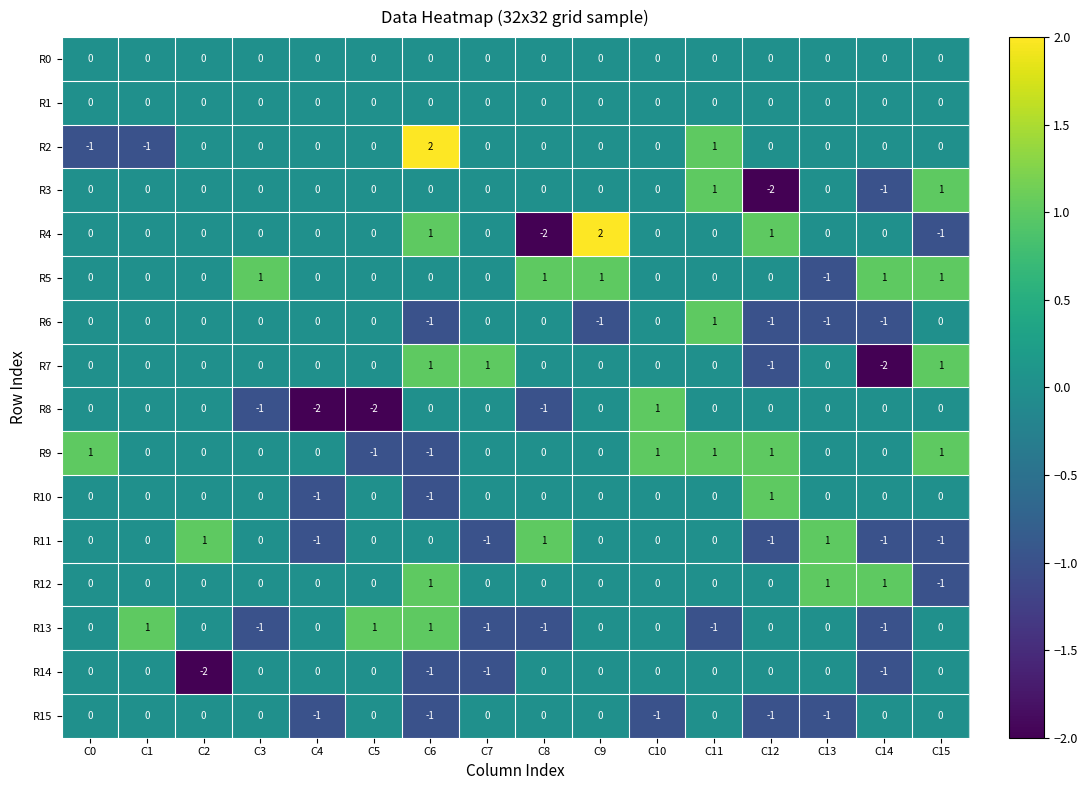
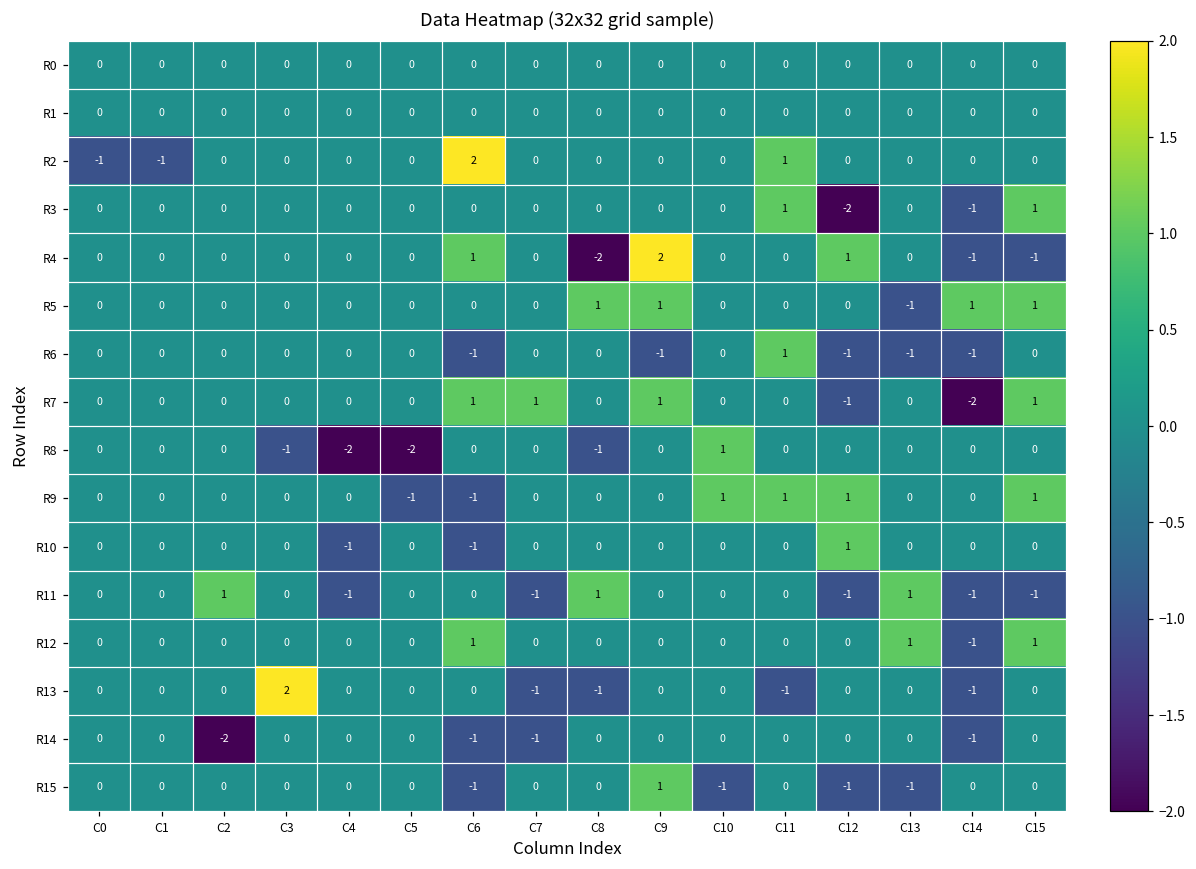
  {
    "R4": {
      "C0": 0,
      "C1": 0,
      "C2": 0,
      "C3": 0,
      "C4": 0,
      "C5": 0,
      "C6": 1,
      "C7": 0,
      "C8": -2,
      "C9": 2,
      "C10": 0,
      "C11": 0,
      "C12": 1,
      "C13": 0,
-     "C14": 0,
+     "C14": -1,
      "C15": -1
    },
    "R5": {
      "C0": 0,
      "C1": 0,
      "C2": 0,
-     "C3": 1,
+     "C3": 0,
      "C4": 0,
      "C5": 0,
      "C6": 0,
      "C7": 0,
      "C8": 1,
      "C9": 1,
      "C10": 0,
      "C11": 0,
      "C12": 0,
      "C13": -1,
      "C14": 1,
      "C15": 1
    },
    "R7": {
      "C0": 0,
      "C1": 0,
      "C2": 0,
      "C3": 0,
      "C4": 0,
      "C5": 0,
      "C6": 1,
      "C7": 1,
      "C8": 0,
-     "C9": 0,
+     "C9": 1,
      "C10": 0,
      "C11": 0,
      "C12": -1,
      "C13": 0,
      "C14": -2,
      "C15": 1
    },
    "R9": {
-     "C0": 1,
+     "C0": 0,
      "C1": 0,
      "C2": 0,
      "C3": 0,
      "C4": 0,
      "C5": -1,
      "C6": -1,
      "C7": 0,
      "C8": 0,
      "C9": 0,
      "C10": 1,
      "C11": 1,
      "C12": 1,
      "C13": 0,
      "C14": 0,
      "C15": 1
    },
    "R12": {
      "C0": 0,
      "C1": 0,
      "C2": 0,
      "C3": 0,
      "C4": 0,
      "C5": 0,
      "C6": 1,
      "C7": 0,
      "C8": 0,
      "C9": 0,
      "C10": 0,
      "C11": 0,
      "C12": 0,
      "C13": 1,
-     "C14": 1,
-     "C15": -1
+     "C14": -1,
+     "C15": 1
    },
    "R13": {
      "C0": 0,
-     "C1": 1,
+     "C1": 0,
      "C2": 0,
-     "C3": -1,
+     "C3": 2,
      "C4": 0,
-     "C5": 1,
-     "C6": 1,
+     "C5": 0,
+     "C6": 0,
      "C7": -1,
      "C8": -1,
      "C9": 0,
      "C10": 0,
      "C11": -1,
      "C12": 0,
      "C13": 0,
      "C14": -1,
      "C15": 0
    },
    "R15": {
      "C0": 0,
      "C1": 0,
      "C2": 0,
      "C3": 0,
-     "C4": -1,
+     "C4": 0,
      "C5": 0,
      "C6": -1,
      "C7": 0,
      "C8": 0,
-     "C9": 0,
+     "C9": 1,
      "C10": -1,
      "C11": 0,
      "C12": -1,
      "C13": -1,
      "C14": 0,
      "C15": 0
    }
  }
